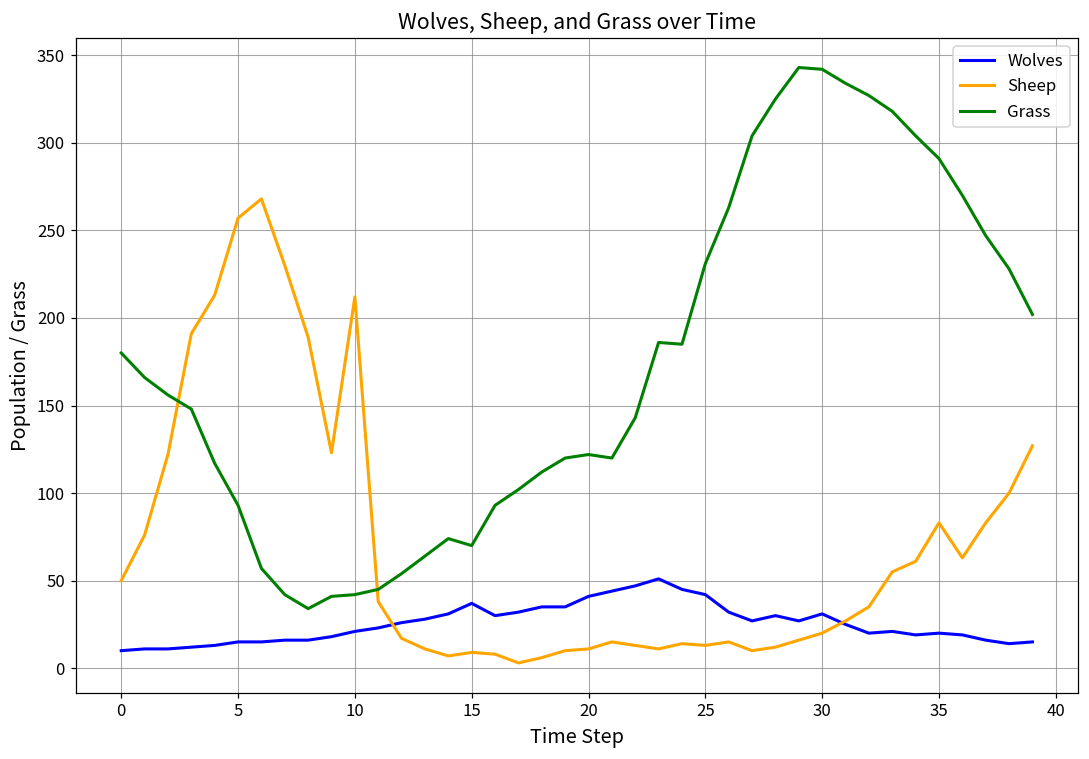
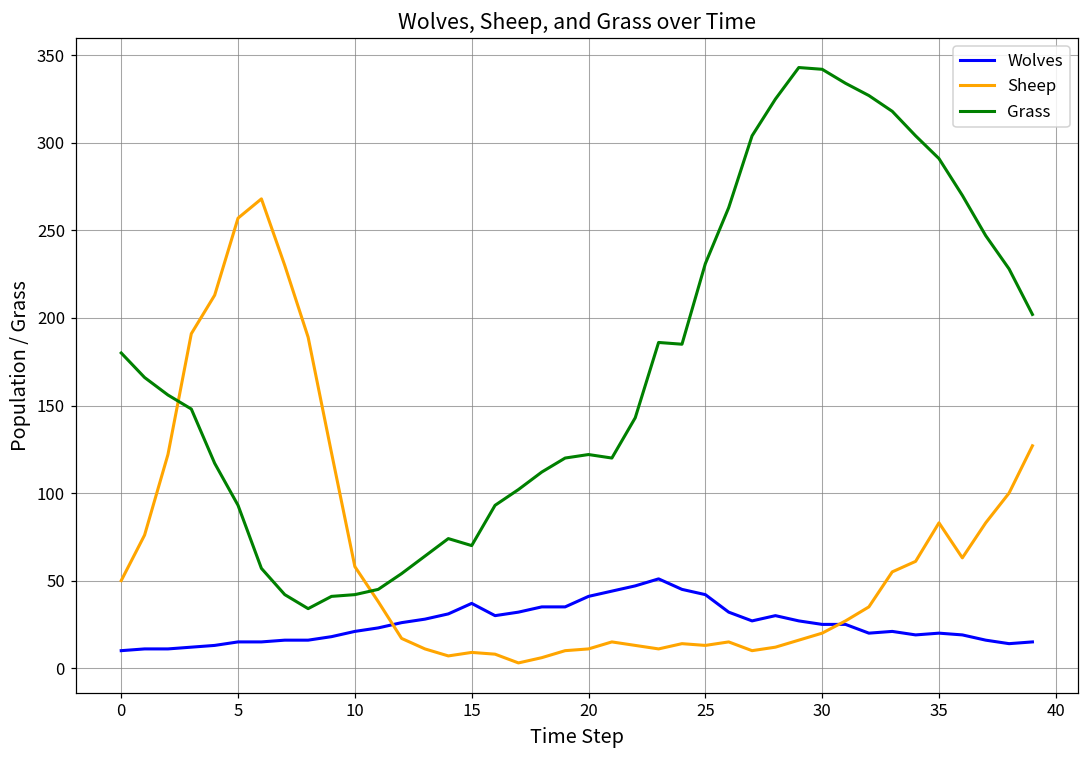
  {
    "Wolves": {
      "0": 10,
      "5": 15,
      "10": 21,
      "15": 37,
      "20": 41,
      "25": 42,
-     "30": 31,
+     "30": 25,
      "35": 20
    },
    "Sheep": {
      "0": 50,
      "5": 257,
-     "10": 212,
+     "10": 58,
      "15": 9,
      "20": 11,
      "25": 13,
      "30": 20,
      "35": 83
    },
    "Grass": {
      "0": 180,
      "5": 93,
      "10": 42,
      "15": 70,
      "20": 122,
      "25": 231,
      "30": 342,
      "35": 291
    }
  }
